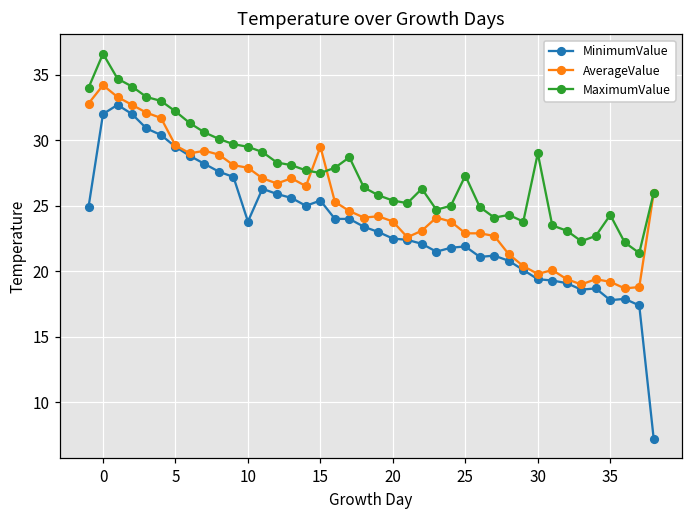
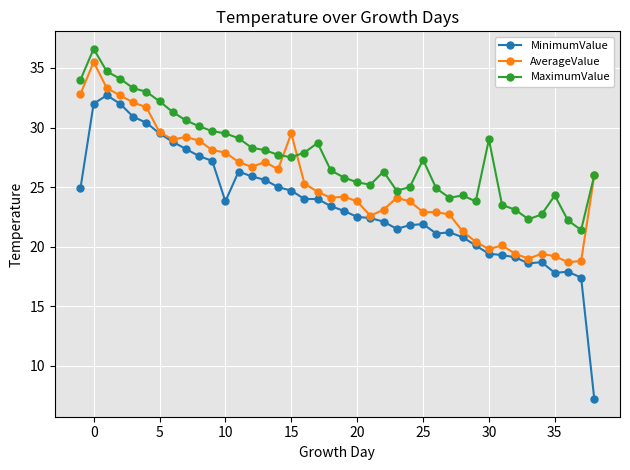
  {
    "MinimumValue": {
      "0": 32.0,
      "10": 23.8,
-     "15": 25.4,
+     "15": 24.7,
      "20": 22.5,
      "25": 21.9,
      "30": 19.4,
      "35": 17.8
    },
    "AverageValue": {
-     "0": 34.2,
+     "0": 35.5,
      "10": 27.9,
      "15": 29.5,
      "20": 23.8,
      "25": 22.9,
      "30": 19.8,
      "35": 19.2
    },
    "MaximumValue": {
      "0": 36.6,
      "5": 32.2,
      "10": 29.5,
      "15": 27.5,
      "20": 25.4,
      "25": 27.3,
      "30": 29.0,
      "35": 24.3
    }
  }
